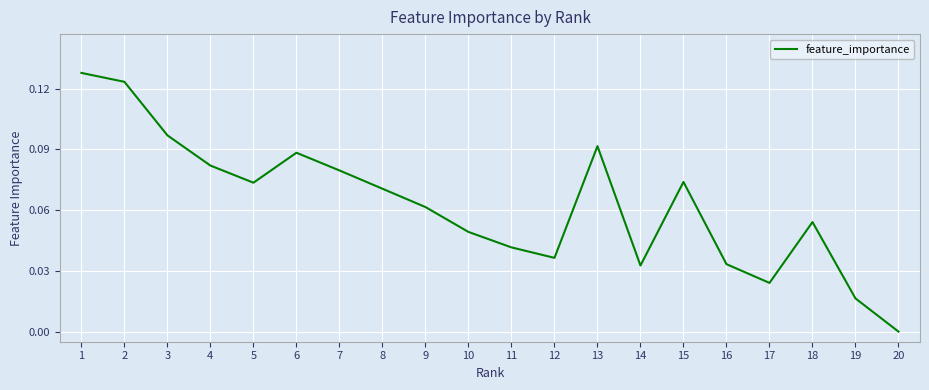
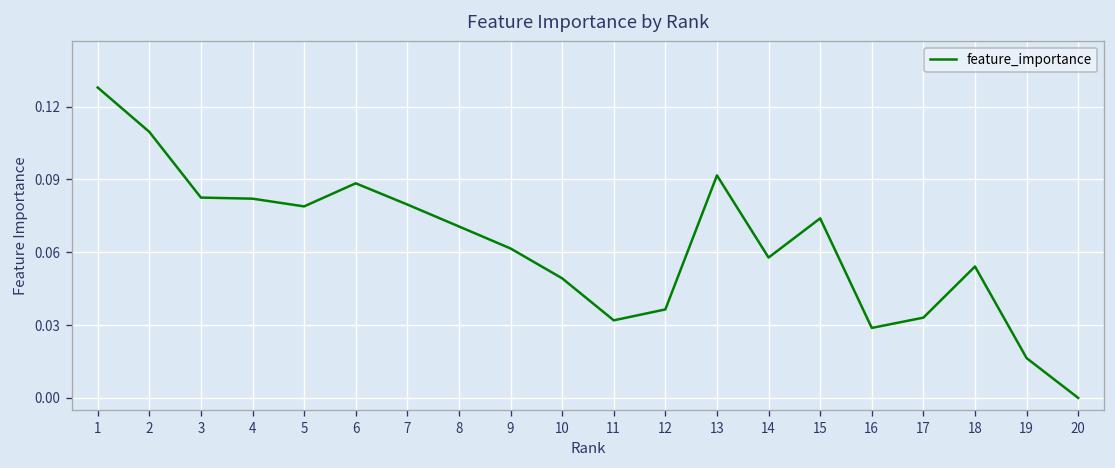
  {
    "1": 0.128,
-   "2": 0.123,
-   "3": 0.097,
+   "2": 0.110,
+   "3": 0.083,
    "4": 0.082,
-   "5": 0.074,
+   "5": 0.079,
    "6": 0.088,
    "7": 0.080,
    "8": 0.071,
    "9": 0.062,
    "10": 0.049,
-   "11": 0.042,
+   "11": 0.032,
    "12": 0.036,
    "13": 0.092,
-   "14": 0.033,
+   "14": 0.058,
    "15": 0.074,
-   "16": 0.033,
-   "17": 0.024,
+   "16": 0.029,
+   "17": 0.033,
    "18": 0.054,
    "19": 0.016,
    "20": 0.000
  }
